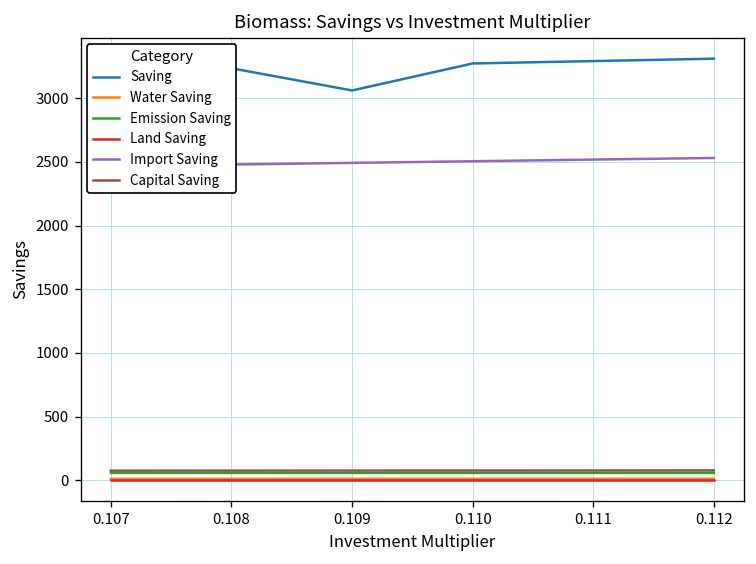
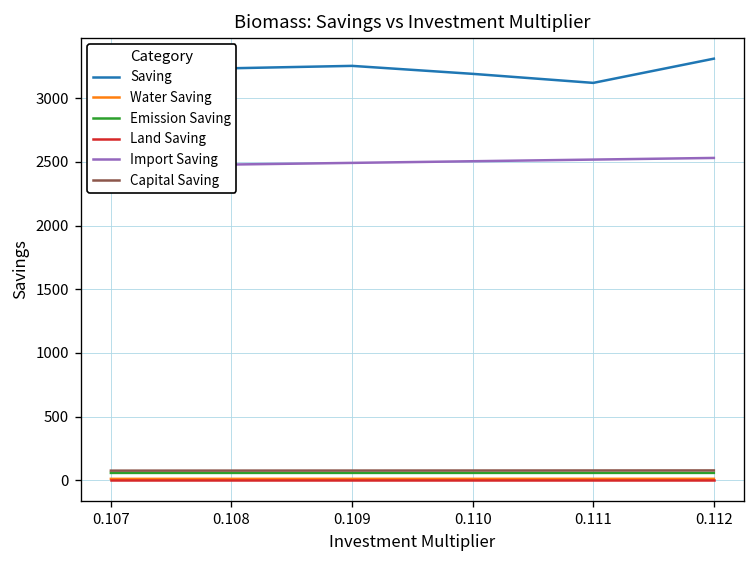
  {
    "Saving": {
-     "0.109": 3060,
-     "0.110": 3270,
-     "0.111": 3290,
+     "0.109": 3250,
+     "0.110": 3190,
+     "0.111": 3120,
      "0.112": 3310
    },
    "Import Saving": {
      "0.109": 2490,
      "0.110": 2500,
      "0.111": 2520,
      "0.112": 2530
    }
  }
